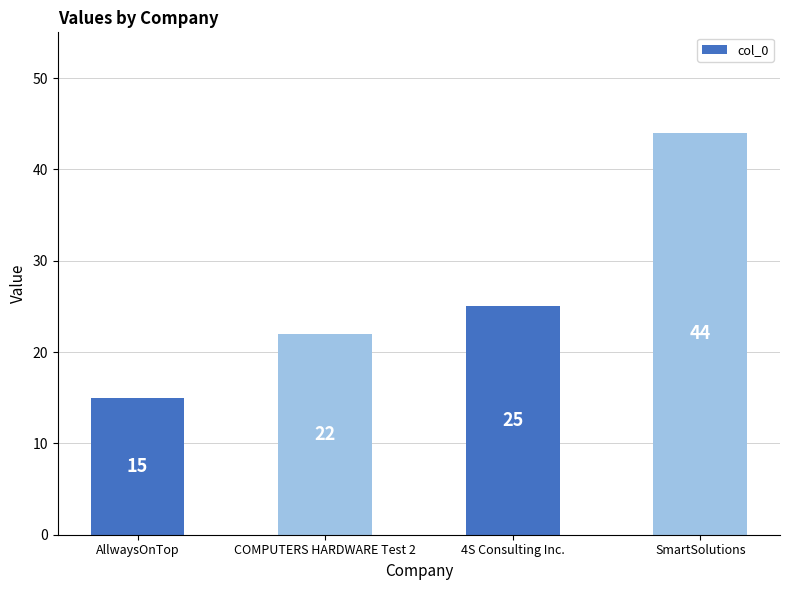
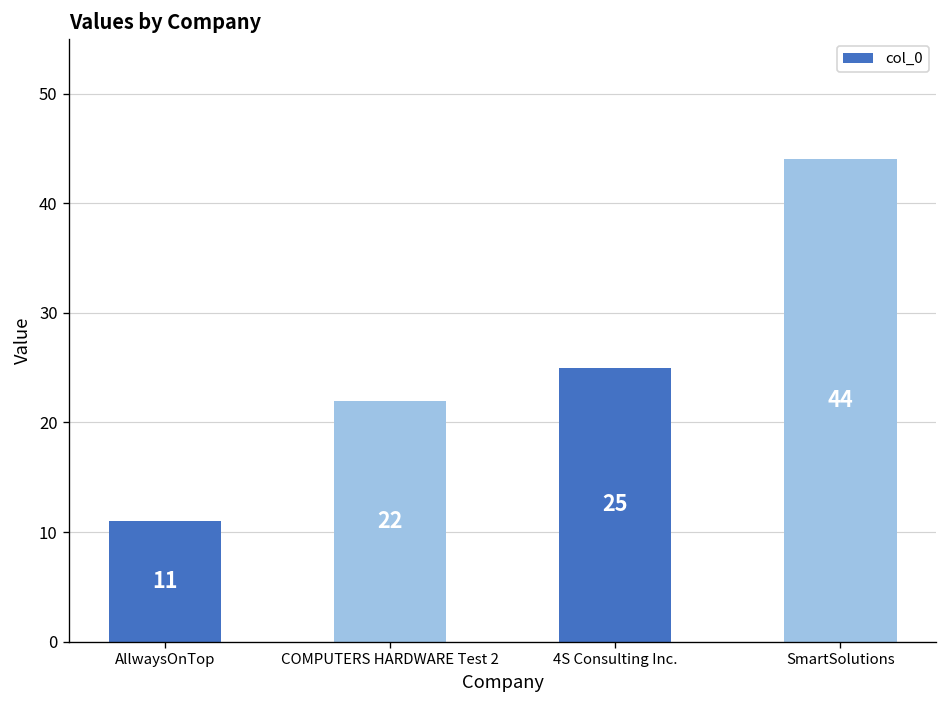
  {
-   "AllwaysOnTop": 15,
+   "AllwaysOnTop": 11,
    "COMPUTERS HARDWARE Test 2": 22,
    "4S Consulting Inc.": 25,
    "SmartSolutions": 44
  }
